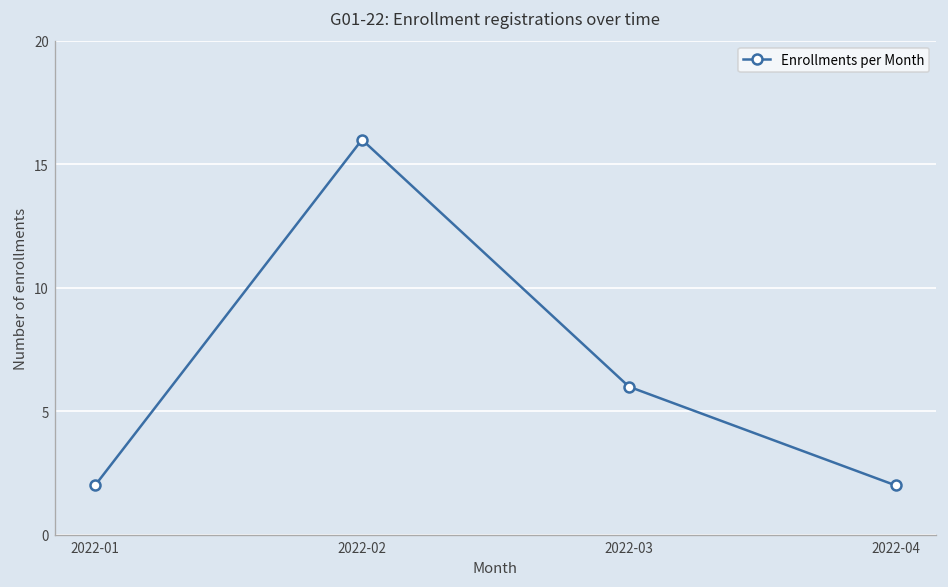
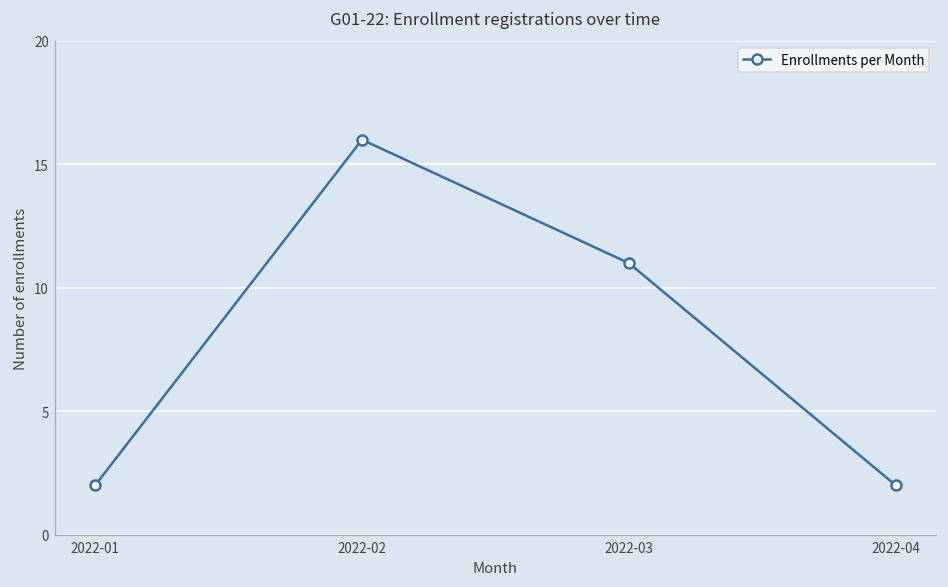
  {
    "2022-01": 2,
    "2022-02": 16,
-   "2022-03": 6,
+   "2022-03": 11,
    "2022-04": 2
  }
